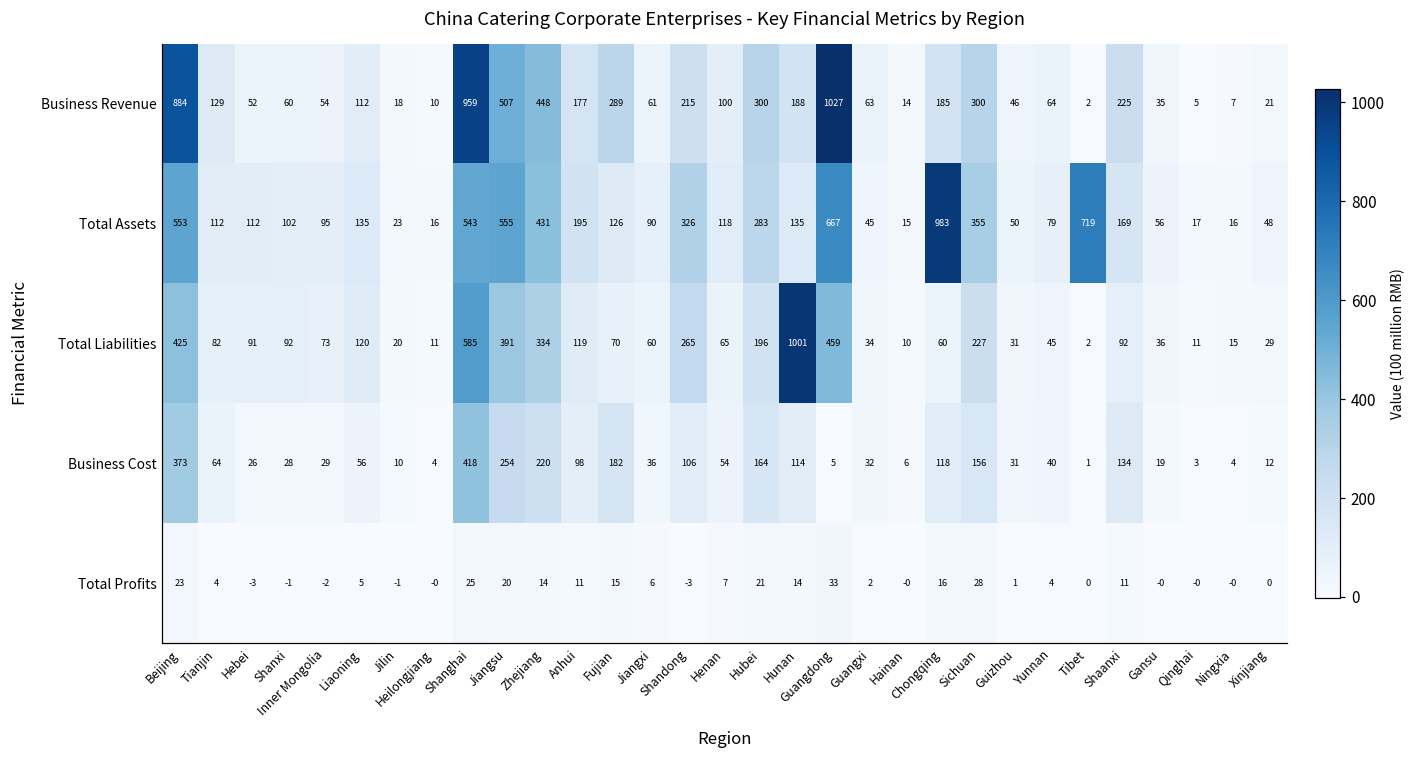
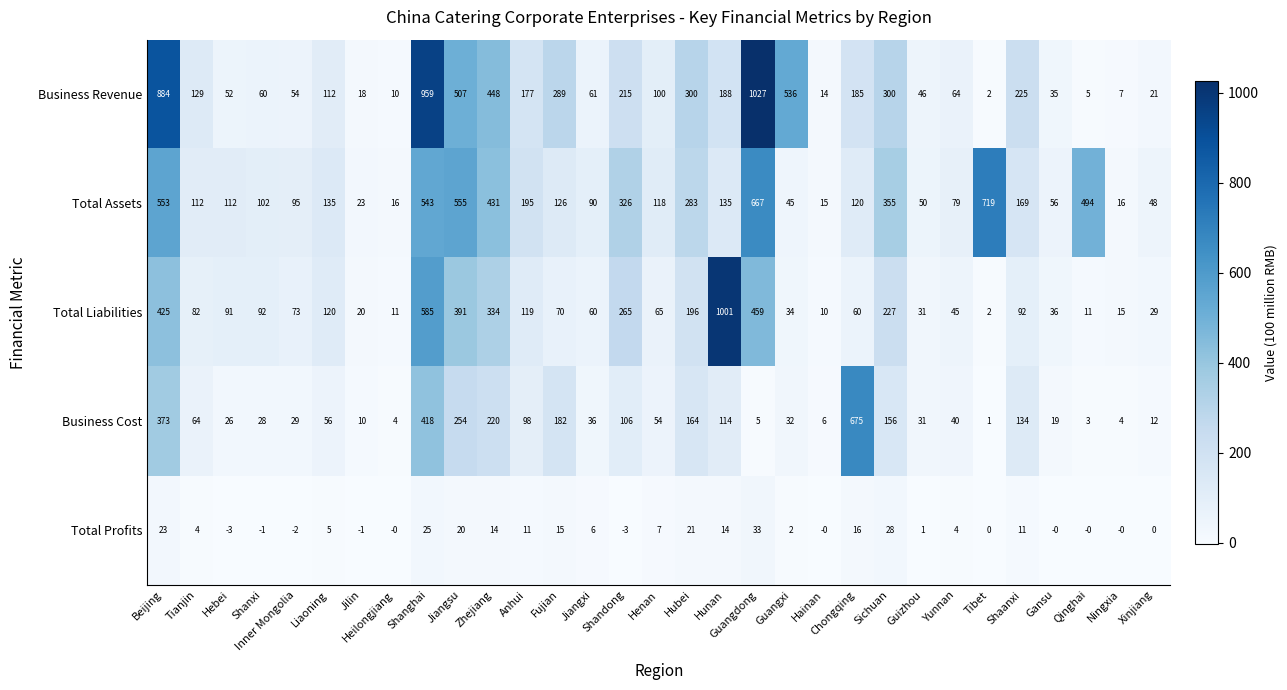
  {
    "Business Revenue": {
      "Beijing": 884,
      "Tianjin": 129,
      "Hebei": 52,
      "Shanxi": 60,
      "Inner Mongolia": 54,
      "Liaoning": 112,
      "Jilin": 18,
      "Heilongjiang": 10,
      "Shanghai": 959,
      "Jiangsu": 507,
      "Zhejiang": 448,
      "Anhui": 177,
      "Fujian": 289,
      "Jiangxi": 61,
      "Shandong": 215,
      "Henan": 100,
      "Hubei": 300,
      "Hunan": 188,
      "Guangdong": 1027,
-     "Guangxi": 63,
+     "Guangxi": 536,
      "Hainan": 14,
      "Chongqing": 185,
      "Sichuan": 300,
      "Guizhou": 46,
      "Yunnan": 64,
      "Tibet": 2,
      "Shaanxi": 225,
      "Gansu": 35,
      "Qinghai": 5,
      "Ningxia": 7,
      "Xinjiang": 21
    },
    "Total Assets": {
      "Beijing": 553,
      "Tianjin": 112,
      "Hebei": 112,
      "Shanxi": 102,
      "Inner Mongolia": 95,
      "Liaoning": 135,
      "Jilin": 23,
      "Heilongjiang": 16,
      "Shanghai": 543,
      "Jiangsu": 555,
      "Zhejiang": 431,
      "Anhui": 195,
      "Fujian": 126,
      "Jiangxi": 90,
      "Shandong": 326,
      "Henan": 118,
      "Hubei": 283,
      "Hunan": 135,
      "Guangdong": 667,
      "Guangxi": 45,
      "Hainan": 15,
-     "Chongqing": 983,
+     "Chongqing": 120,
      "Sichuan": 355,
      "Guizhou": 50,
      "Yunnan": 79,
      "Tibet": 719,
      "Shaanxi": 169,
      "Gansu": 56,
-     "Qinghai": 17,
+     "Qinghai": 494,
      "Ningxia": 16,
      "Xinjiang": 48
    },
    "Total Liabilities": {
      "Beijing": 425,
      "Tianjin": 82,
      "Hebei": 91,
      "Shanxi": 92,
      "Inner Mongolia": 73,
      "Liaoning": 120,
      "Jilin": 20,
      "Heilongjiang": 11,
      "Shanghai": 585,
      "Jiangsu": 391,
      "Zhejiang": 334,
      "Anhui": 119,
      "Fujian": 70,
      "Jiangxi": 60,
      "Shandong": 265,
      "Henan": 65,
      "Hubei": 196,
      "Hunan": 1001,
      "Guangdong": 459,
      "Guangxi": 34,
      "Hainan": 10,
      "Chongqing": 60,
      "Sichuan": 227,
      "Guizhou": 31,
      "Yunnan": 45,
      "Tibet": 2,
      "Shaanxi": 92,
      "Gansu": 36,
      "Qinghai": 11,
      "Ningxia": 15,
      "Xinjiang": 29
    },
    "Business Cost": {
      "Beijing": 373,
      "Tianjin": 64,
      "Hebei": 26,
      "Shanxi": 28,
      "Inner Mongolia": 29,
      "Liaoning": 56,
      "Jilin": 10,
      "Heilongjiang": 4,
      "Shanghai": 418,
      "Jiangsu": 254,
      "Zhejiang": 220,
      "Anhui": 98,
      "Fujian": 182,
      "Jiangxi": 36,
      "Shandong": 106,
      "Henan": 54,
      "Hubei": 164,
      "Hunan": 114,
      "Guangdong": 5,
      "Guangxi": 32,
      "Hainan": 6,
-     "Chongqing": 118,
+     "Chongqing": 675,
      "Sichuan": 156,
      "Guizhou": 31,
      "Yunnan": 40,
      "Tibet": 1,
      "Shaanxi": 134,
      "Gansu": 19,
      "Qinghai": 3,
      "Ningxia": 4,
      "Xinjiang": 12
    },
    "Total Profits": {
      "Beijing": 23,
      "Tianjin": 4,
      "Hebei": -3,
      "Shanxi": -1,
      "Inner Mongolia": -2,
      "Liaoning": 5,
      "Jilin": -1,
      "Heilongjiang": -0,
      "Shanghai": 25,
      "Jiangsu": 20,
      "Zhejiang": 14,
      "Anhui": 11,
      "Fujian": 15,
      "Jiangxi": 6,
      "Shandong": -3,
      "Henan": 7,
      "Hubei": 21,
      "Hunan": 14,
      "Guangdong": 33,
      "Guangxi": 2,
      "Hainan": -0,
      "Chongqing": 16,
      "Sichuan": 28,
      "Guizhou": 1,
      "Yunnan": 4,
      "Tibet": 0,
      "Shaanxi": 11,
      "Gansu": -0,
      "Qinghai": -0,
      "Ningxia": -0,
      "Xinjiang": 0
    }
  }
